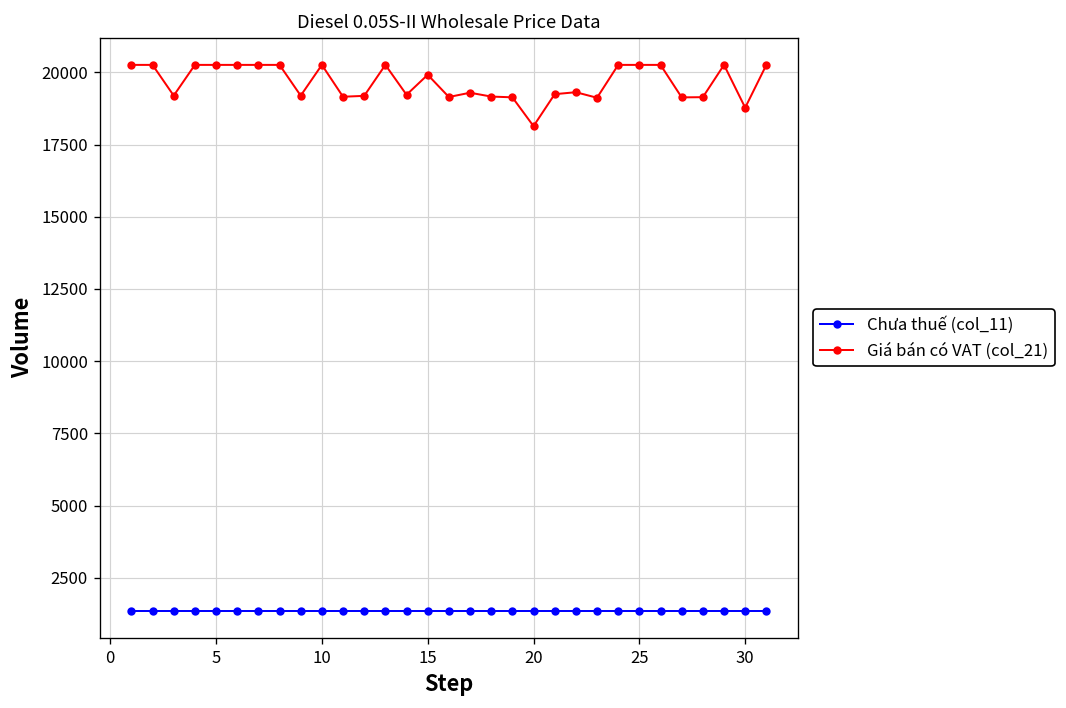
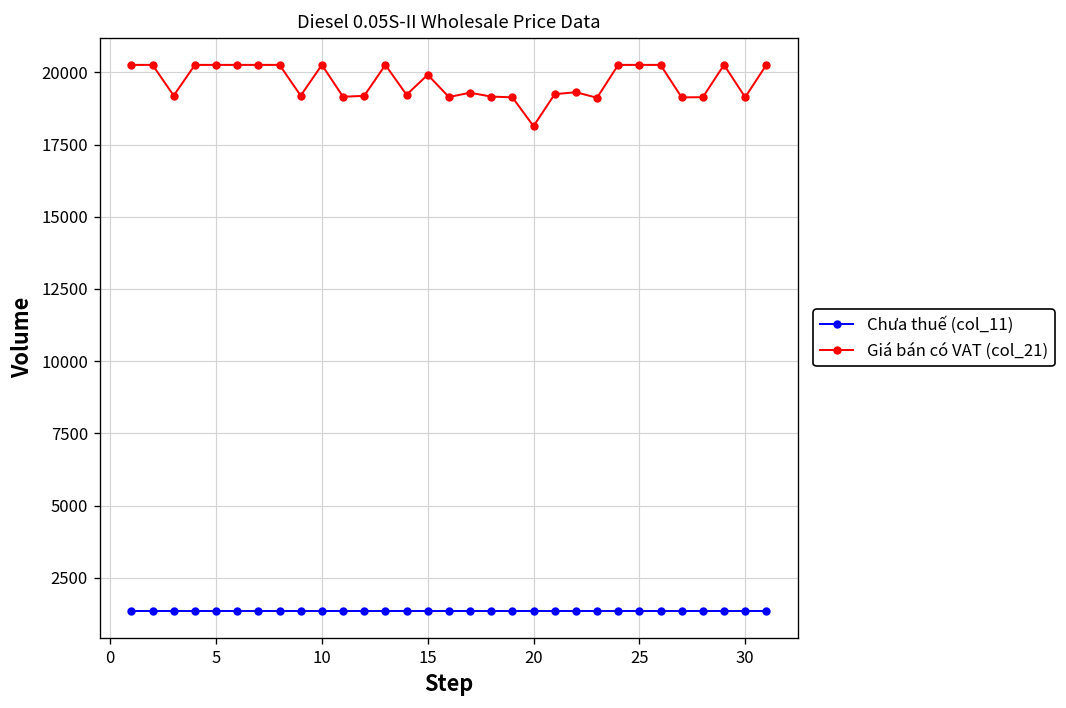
  {
    "Chưa thuế (col_11)": {
      "5": 1400,
      "10": 1400,
      "15": 1400,
      "20": 1400,
      "25": 1400,
      "30": 1400
    },
    "Giá bán có VAT (col_21)": {
      "5": 20300,
      "10": 20300,
      "15": 19900,
      "20": 18100,
      "25": 20300,
-     "30": 18800
+     "30": 19100
    }
  }
